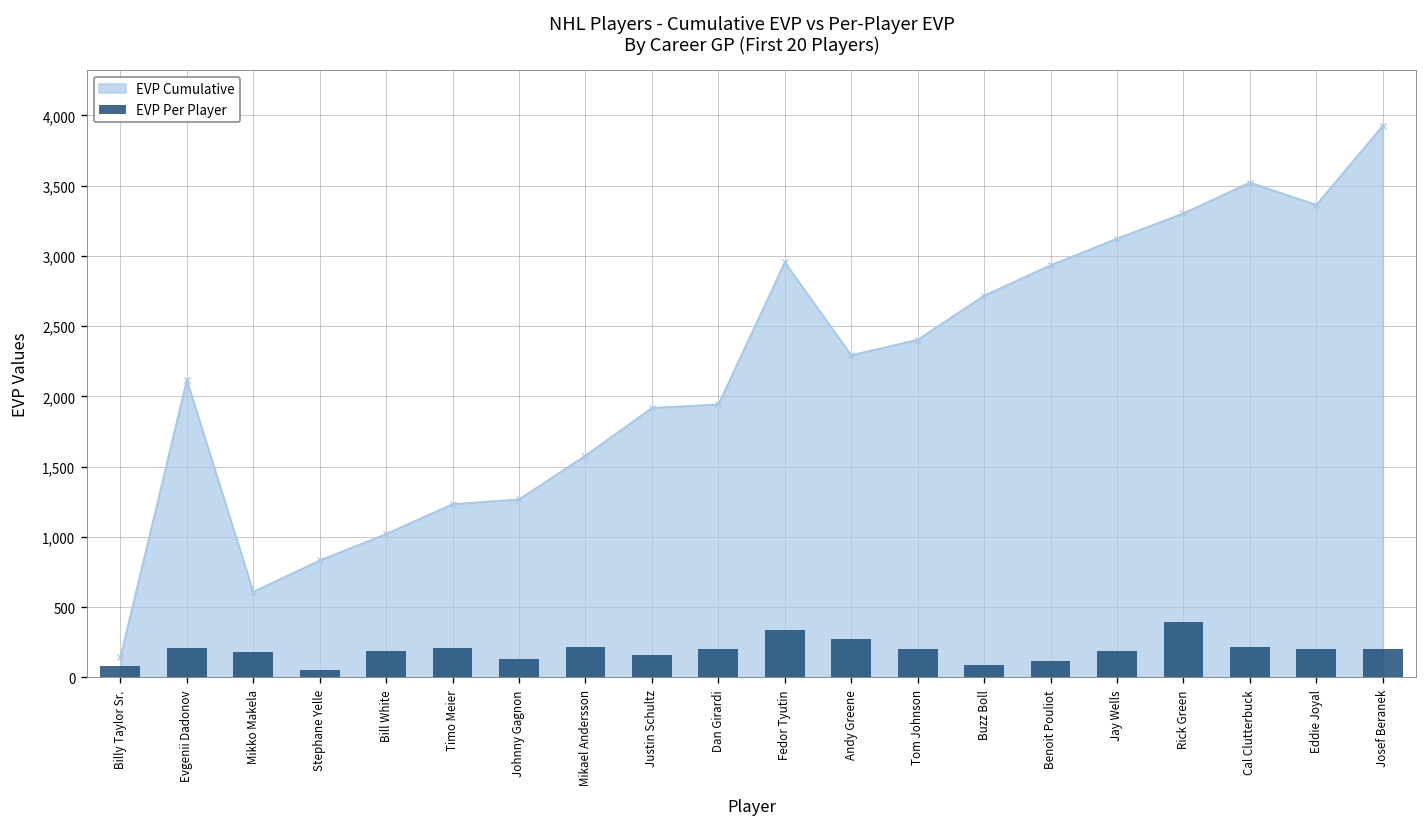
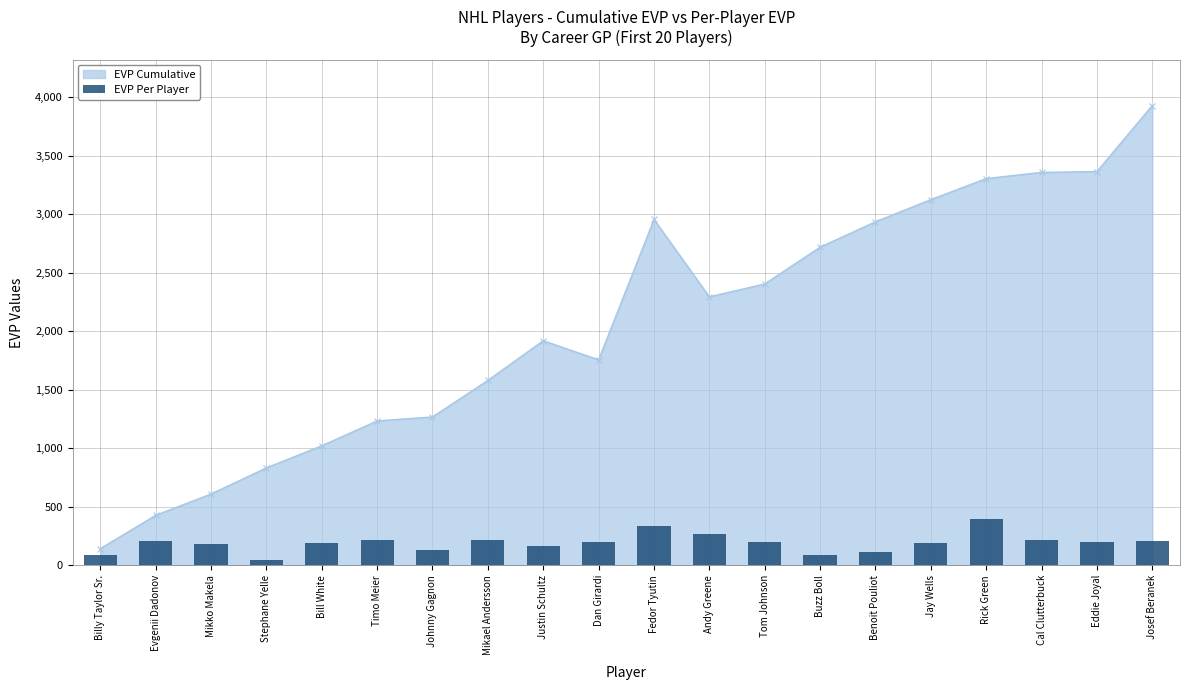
  {
    "EVP Cumulative": {
      "Billy Taylor Sr.": "140",
-     "Evgenii Dadonov": "2,120",
+     "Evgenii Dadonov": "430",
      "Mikko Makela": "610",
      "Stephane Yelle": "830",
      "Bill White": "1,020",
      "Timo Meier": "1,230",
      "Johnny Gagnon": "1,270",
      "Mikael Andersson": "1,580",
      "Justin Schultz": "1,920",
-     "Dan Girardi": "1,940",
+     "Dan Girardi": "1,760",
      "Fedor Tyutin": "2,950",
      "Andy Greene": "2,290",
      "Tom Johnson": "2,400",
      "Buzz Boll": "2,720",
      "Benoit Pouliot": "2,930",
      "Jay Wells": "3,120",
      "Rick Green": "3,300",
-     "Cal Clutterbuck": "3,520",
+     "Cal Clutterbuck": "3,360",
      "Eddie Joyal": "3,360",
      "Josef Beranek": "3,930"
    },
    "EVP Per Player": {
      "Billy Taylor Sr.": "80",
      "Evgenii Dadonov": "210",
      "Mikko Makela": "180",
      "Stephane Yelle": "50",
      "Bill White": "190",
      "Timo Meier": "210",
      "Johnny Gagnon": "130",
      "Mikael Andersson": "220",
      "Justin Schultz": "160",
      "Dan Girardi": "200",
      "Fedor Tyutin": "330",
      "Andy Greene": "270",
      "Tom Johnson": "200",
      "Buzz Boll": "90",
      "Benoit Pouliot": "120",
      "Jay Wells": "190",
      "Rick Green": "390",
      "Cal Clutterbuck": "220",
      "Eddie Joyal": "200",
      "Josef Beranek": "200"
    }
  }
